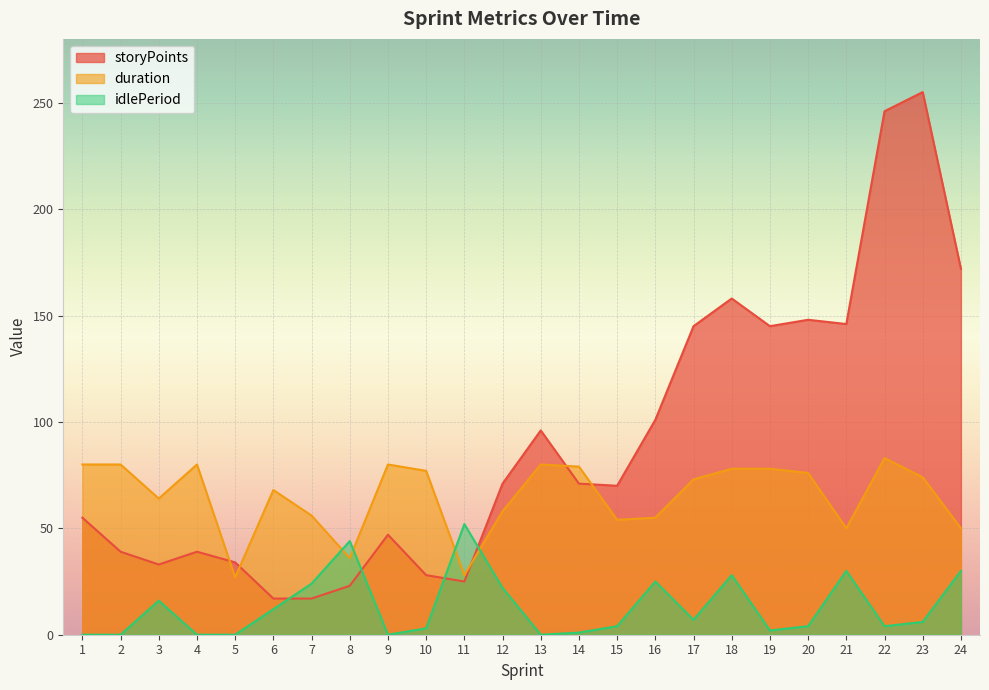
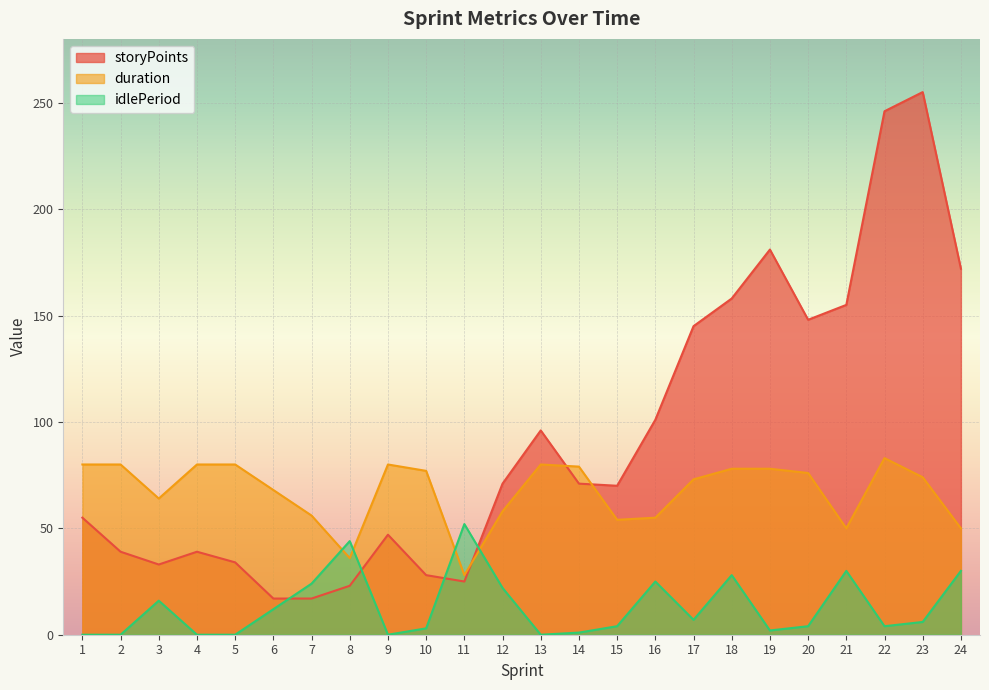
  {
    "storyPoints": {
      "1": 55,
      "2": 39,
      "3": 33,
      "4": 39,
      "5": 34,
      "6": 17,
      "7": 17,
      "8": 23,
      "9": 47,
      "10": 28,
      "11": 25,
      "12": 71,
      "13": 96,
      "14": 71,
      "15": 70,
      "16": 101,
      "17": 145,
      "18": 158,
-     "19": 145,
+     "19": 181,
      "20": 148,
-     "21": 146,
+     "21": 155,
      "22": 246,
      "23": 255,
      "24": 172
    },
    "duration": {
      "1": 80,
      "2": 80,
      "3": 64,
      "4": 80,
-     "5": 27,
+     "5": 80,
      "6": 68,
      "7": 56,
      "8": 36,
      "9": 80,
      "10": 77,
      "11": 28,
      "12": 58,
      "13": 80,
      "14": 79,
      "15": 54,
      "16": 55,
      "17": 73,
      "18": 78,
      "19": 78,
      "20": 76,
      "21": 50,
      "22": 83,
      "23": 74,
      "24": 50
    },
    "idlePeriod": {
      "1": 0,
      "2": 0,
      "3": 16,
      "4": 0,
      "5": 0,
      "6": 12,
      "7": 24,
      "8": 44,
      "9": 0,
      "10": 3,
      "11": 52,
      "12": 22,
      "13": 0,
      "14": 1,
      "15": 4,
      "16": 25,
      "17": 7,
      "18": 28,
      "19": 2,
      "20": 4,
      "21": 30,
      "22": 4,
      "23": 6,
      "24": 30
    }
  }
